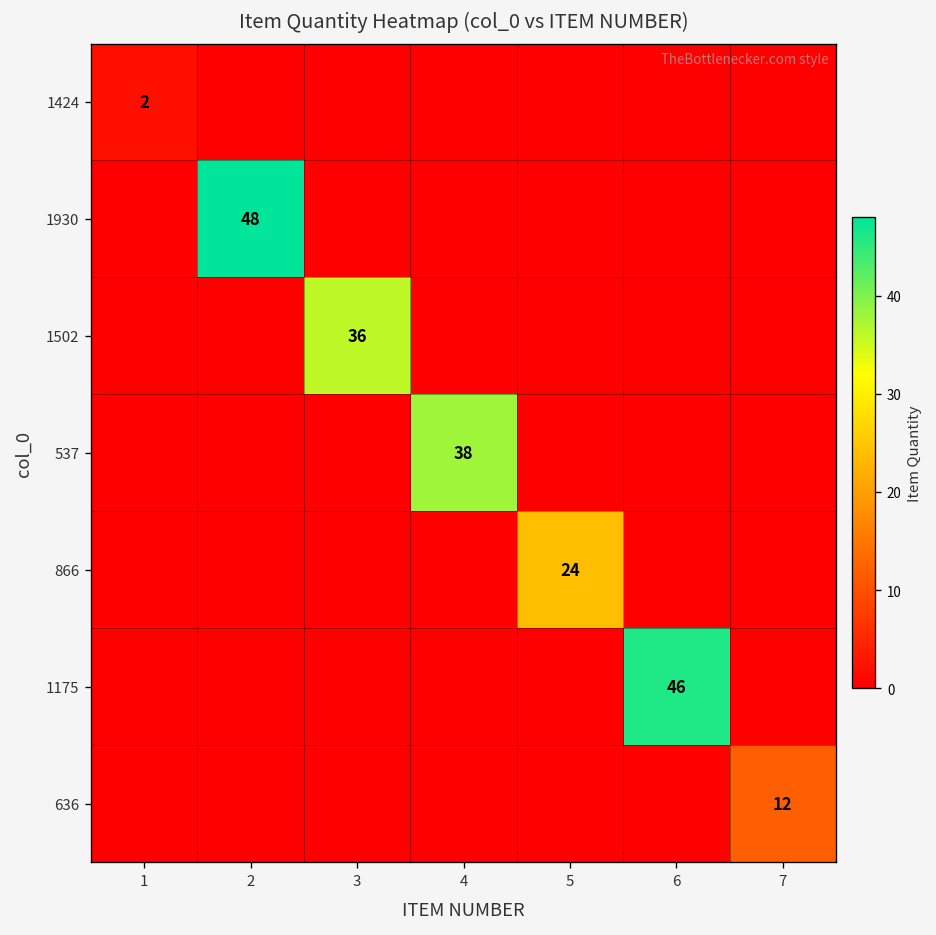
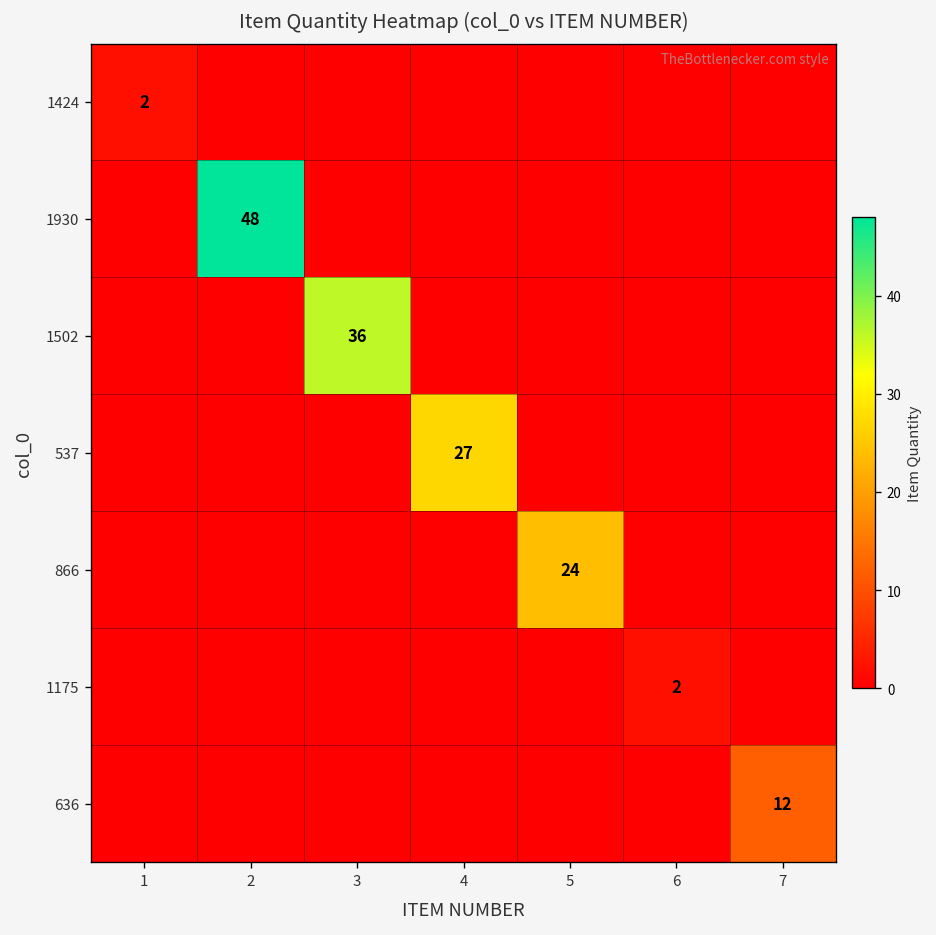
  {
    "1424": {
      "1": 2
    },
    "1930": {
      "2": 48
    },
    "1502": {
      "3": 36
    },
    "537": {
-     "4": 38
+     "4": 27
    },
    "866": {
      "5": 24
    },
    "1175": {
-     "6": 46
+     "6": 2
    },
    "636": {
      "7": 12
    }
  }
